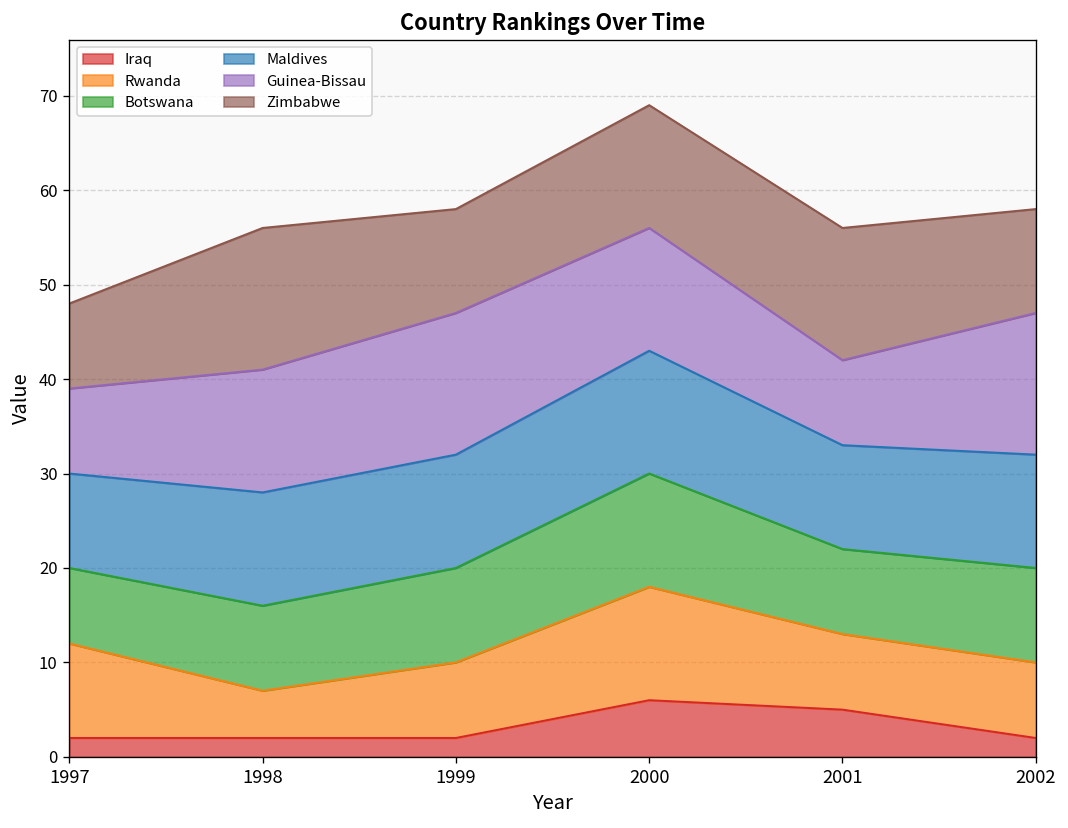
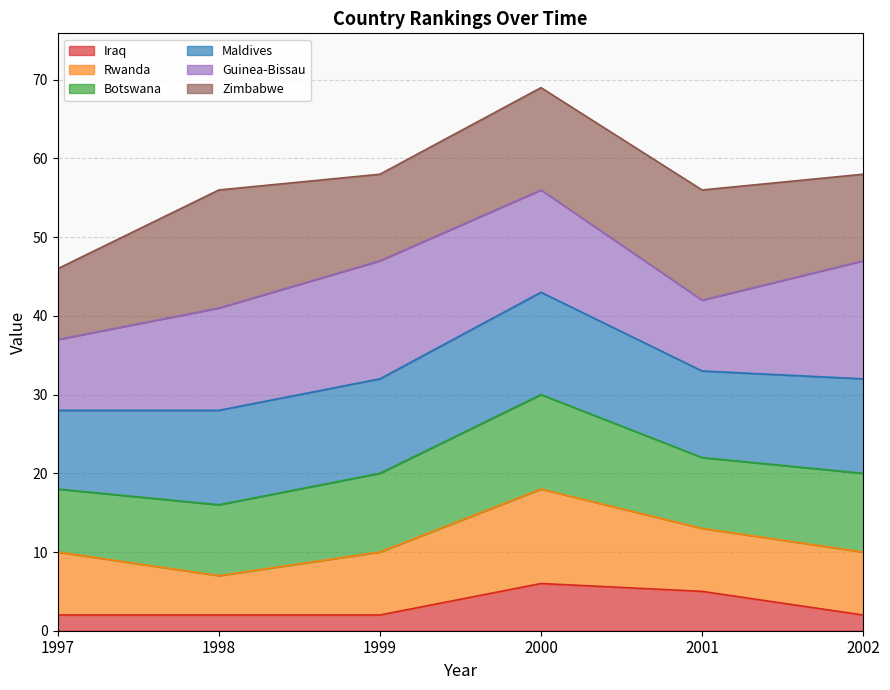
  {
    "Iraq": {
      "1997": 2,
      "1998": 2,
      "1999": 2,
      "2000": 6,
      "2001": 5,
      "2002": 2
    },
    "Rwanda": {
-     "1997": 10,
+     "1997": 8,
      "1998": 5,
      "1999": 8,
      "2000": 12,
      "2001": 8,
      "2002": 8
    },
    "Botswana": {
      "1997": 8,
      "1998": 9,
      "1999": 10,
      "2000": 12,
      "2001": 9,
      "2002": 10
    },
    "Maldives": {
      "1997": 10,
      "1998": 12,
      "1999": 12,
      "2000": 13,
      "2001": 11,
      "2002": 12
    },
    "Guinea-Bissau": {
      "1997": 9,
      "1998": 13,
      "1999": 15,
      "2000": 13,
      "2001": 9,
      "2002": 15
    },
    "Zimbabwe": {
      "1997": 9,
      "1998": 15,
      "1999": 11,
      "2000": 13,
      "2001": 14,
      "2002": 11
    }
  }
